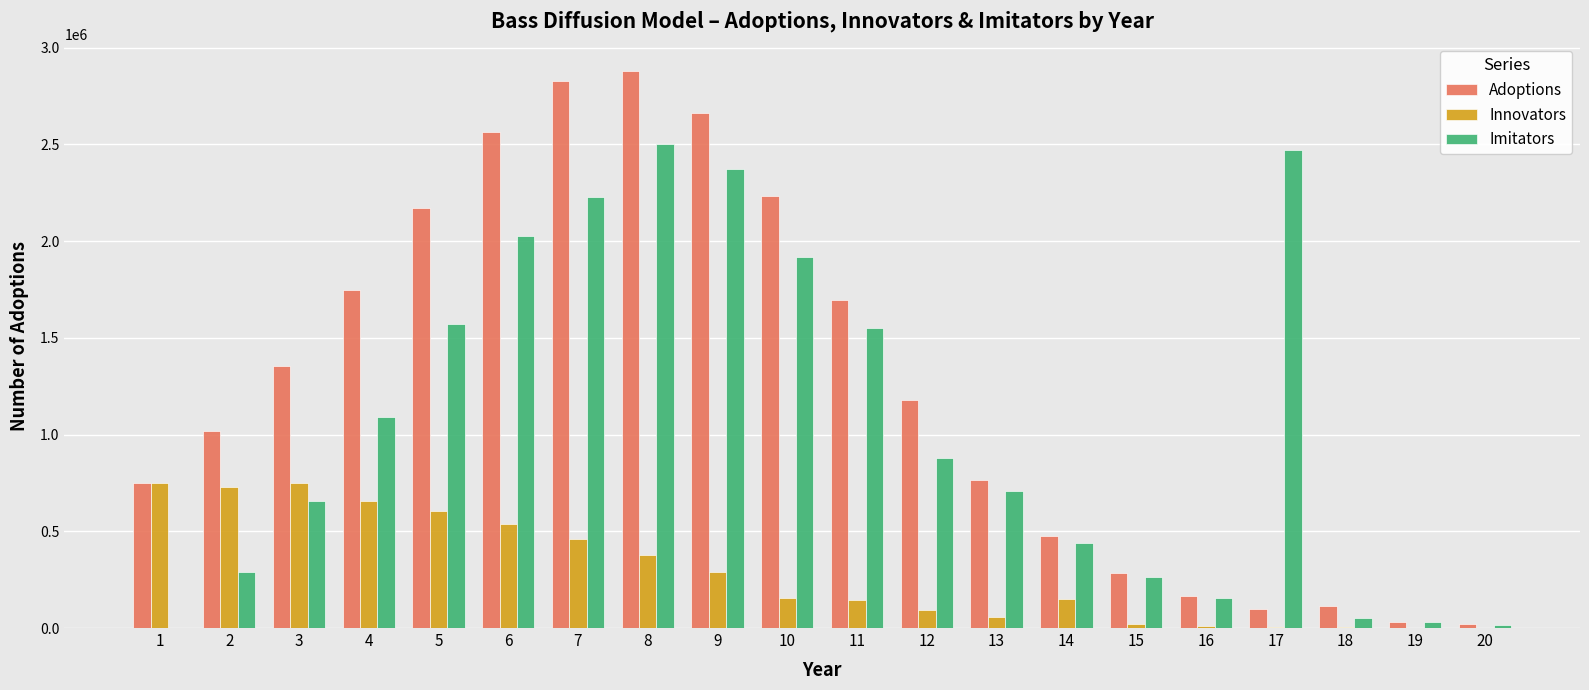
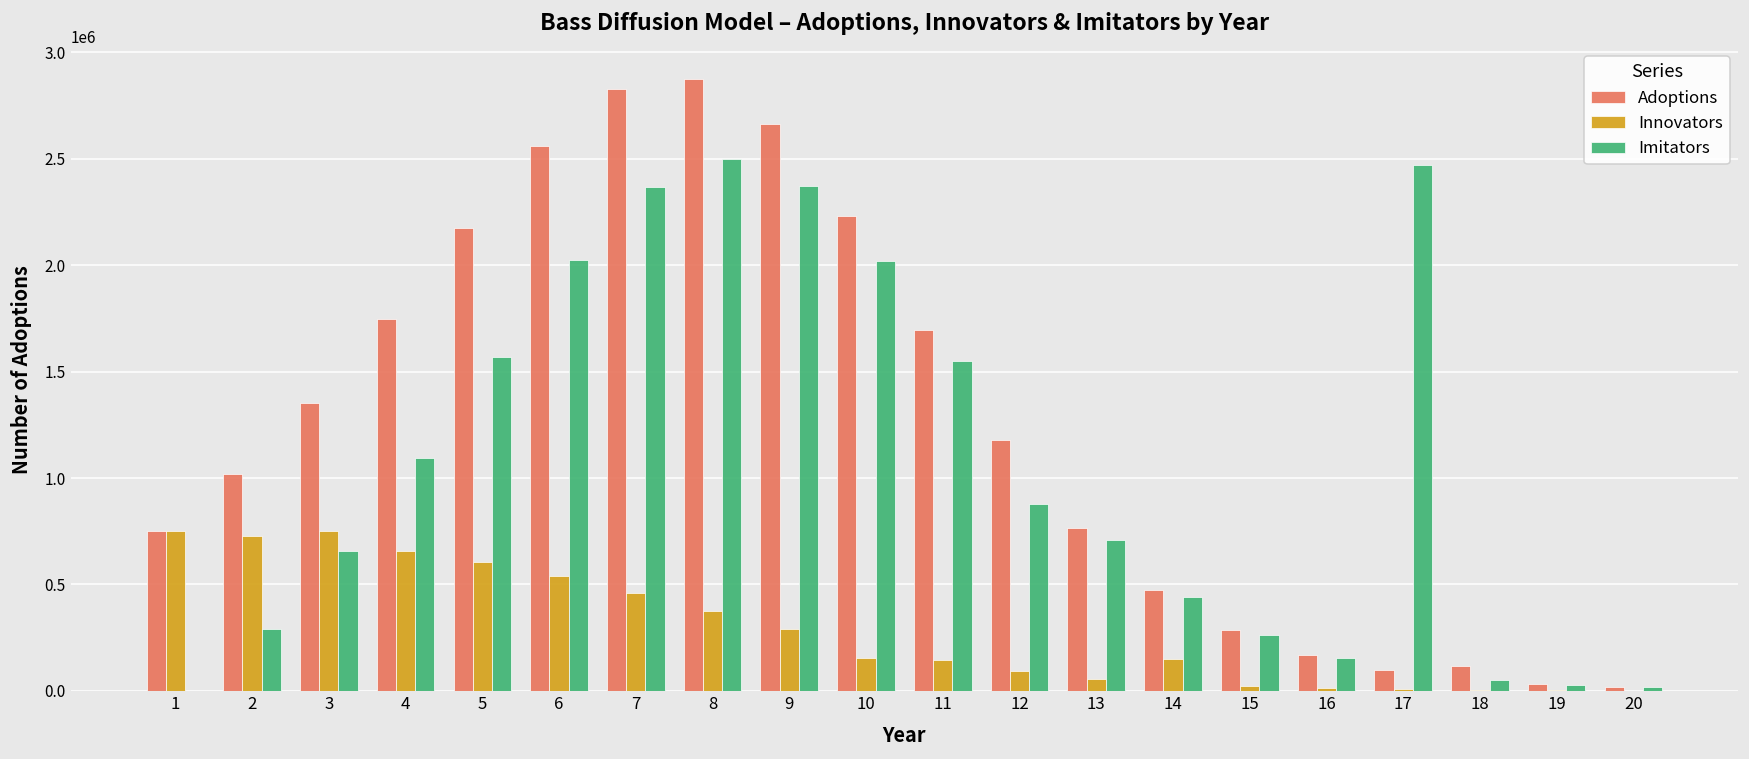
  {
    "Adoptions": {
      "1": 750000,
      "2": 1020000,
      "3": 1350000,
      "4": 1750000,
      "5": 2170000,
      "6": 2560000,
      "7": 2830000,
      "8": 2880000,
      "9": 2660000,
      "10": 2230000,
      "11": 1690000,
      "12": 1180000,
      "13": 770000,
      "14": 470000,
      "15": 280000,
      "16": 170000,
      "17": 100000,
      "18": 120000,
      "19": 30000,
      "20": 20000
    },
    "Innovators": {
      "1": 750000,
      "2": 730000,
      "3": 750000,
      "4": 660000,
      "5": 600000,
      "6": 540000,
      "7": 460000,
      "8": 380000,
      "9": 290000,
      "10": 160000,
      "11": 140000,
      "12": 90000,
      "13": 60000,
      "14": 150000,
      "15": 20000
    },
    "Imitators": {
      "1": 0,
      "2": 290000,
      "3": 660000,
      "4": 1090000,
      "5": 1570000,
      "6": 2020000,
-     "7": 2230000,
+     "7": 2370000,
      "8": 2500000,
      "9": 2370000,
-     "10": 1920000,
+     "10": 2020000,
      "11": 1550000,
      "12": 880000,
      "13": 710000,
      "14": 440000,
      "15": 260000,
      "16": 160000,
      "17": 2470000,
      "18": 50000,
      "19": 30000,
      "20": 20000
    }
  }
